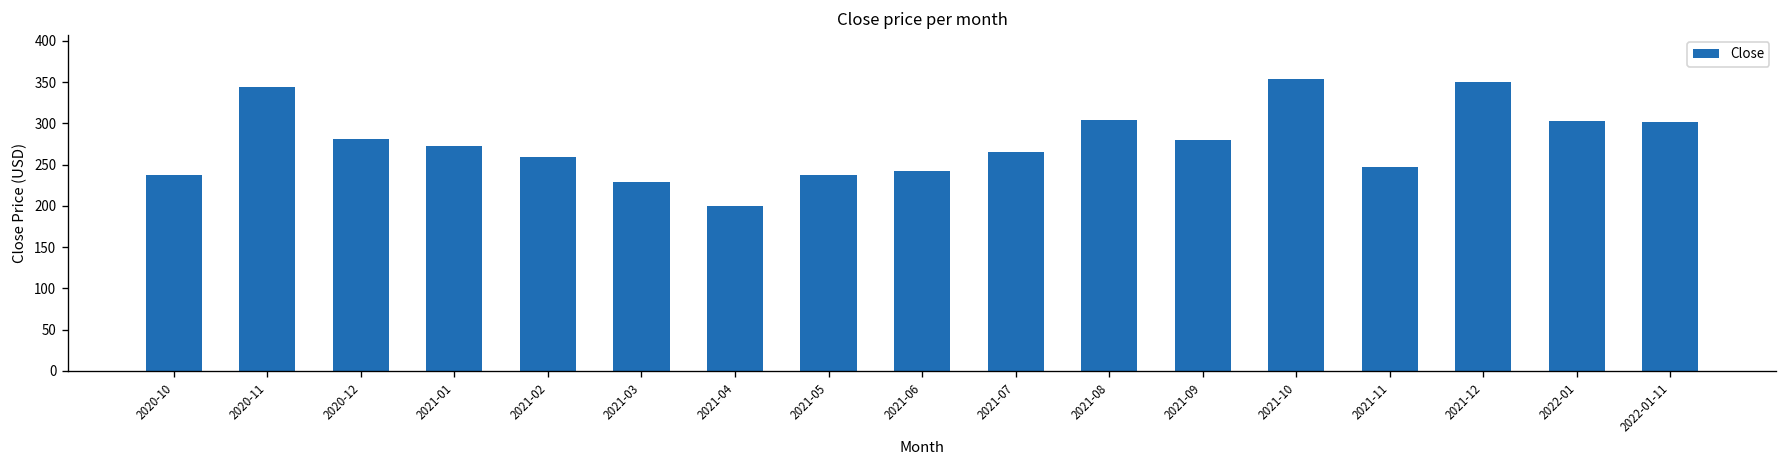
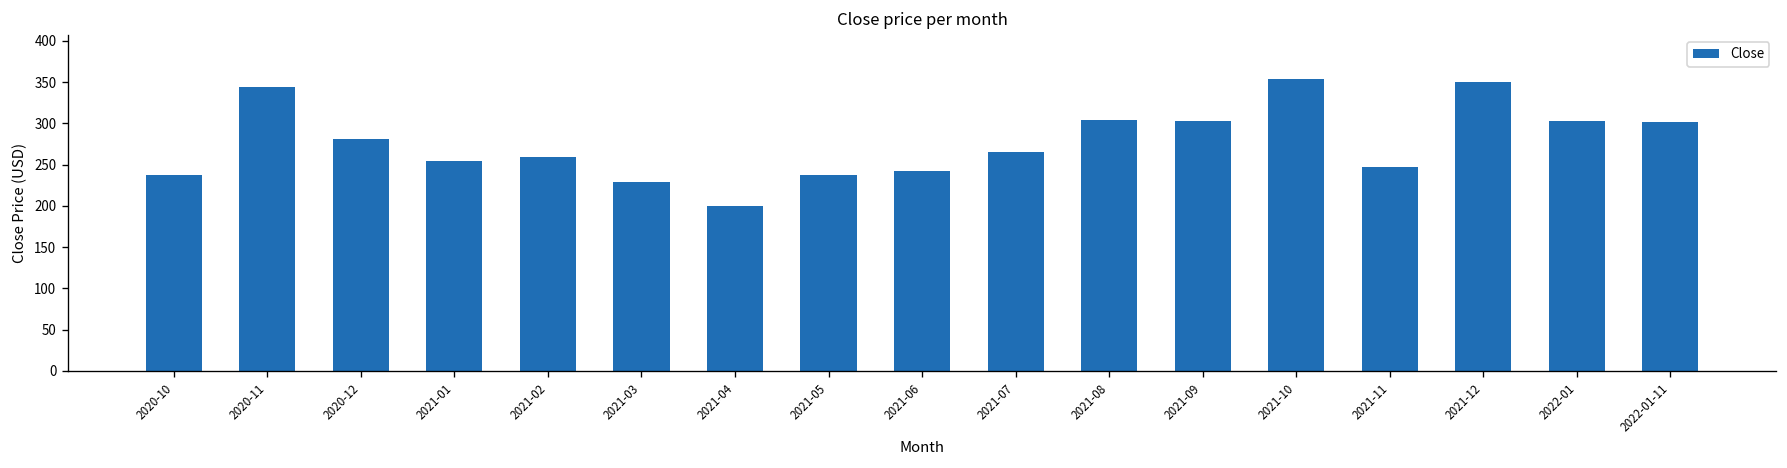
  {
    "2020-10": 240,
    "2020-11": 340,
    "2020-12": 280,
-   "2021-01": 270,
+   "2021-01": 250,
    "2021-02": 260,
    "2021-03": 230,
    "2021-04": 200,
    "2021-05": 240,
    "2021-06": 240,
    "2021-07": 270,
    "2021-08": 300,
-   "2021-09": 280,
+   "2021-09": 300,
    "2021-10": 350,
    "2021-11": 250,
    "2021-12": 350,
    "2022-01": 300,
    "2022-01-11": 300
  }
